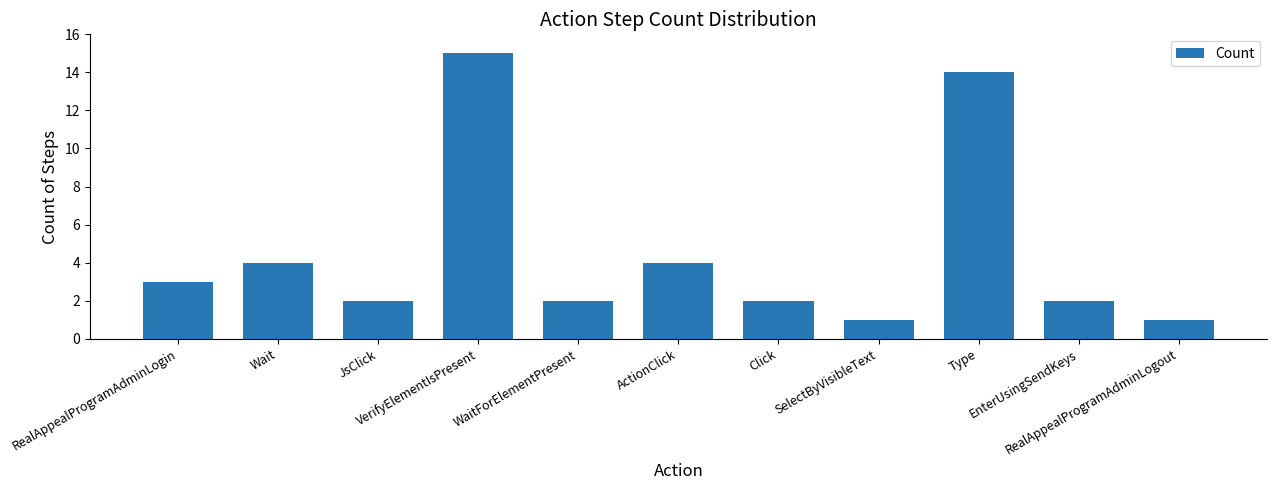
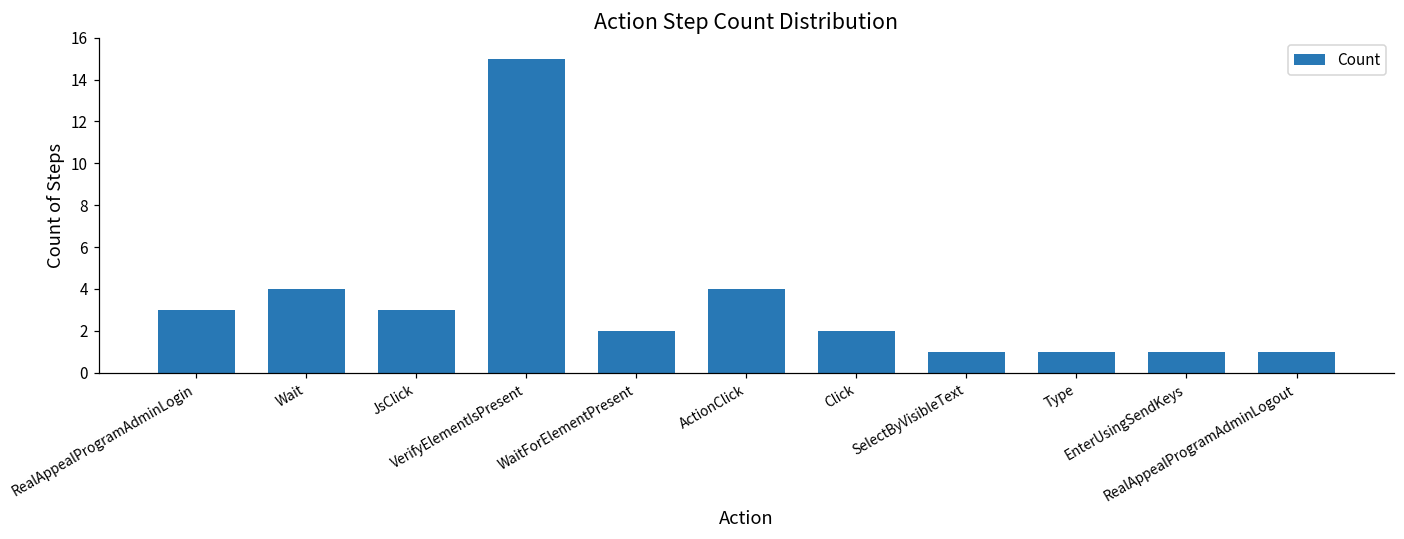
  {
    "RealAppealProgramAdminLogin": 3,
    "Wait": 4,
-   "JsClick": 2,
+   "JsClick": 3,
    "VerifyElementIsPresent": 15,
    "WaitForElementPresent": 2,
    "ActionClick": 4,
    "Click": 2,
    "SelectByVisibleText": 1,
-   "Type": 14,
-   "EnterUsingSendKeys": 2,
+   "Type": 1,
+   "EnterUsingSendKeys": 1,
    "RealAppealProgramAdminLogout": 1
  }
